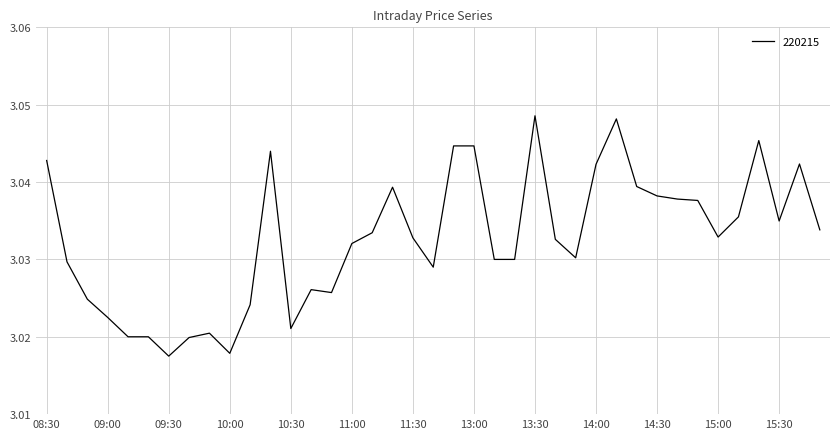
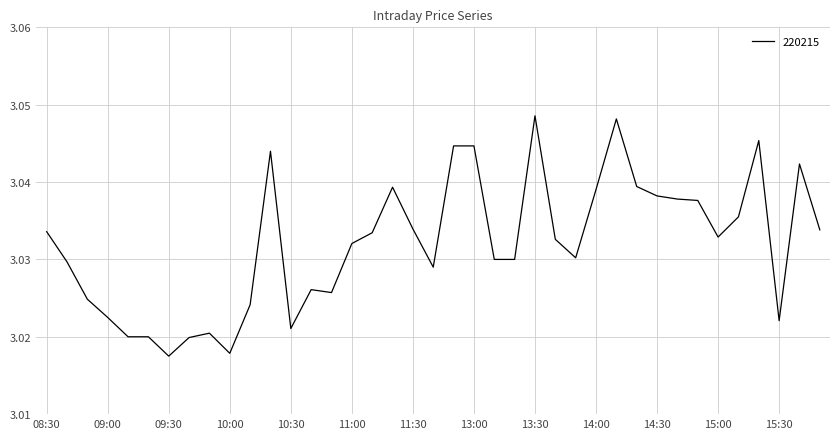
  {
-   "08:30": 3.043,
+   "08:30": 3.034,
    "09:00": 3.022,
    "09:30": 3.017,
    "10:00": 3.018,
    "10:30": 3.021,
    "11:00": 3.032,
-   "11:30": 3.033,
+   "11:30": 3.034,
    "13:00": 3.045,
    "13:30": 3.049,
-   "14:00": 3.042,
+   "14:00": 3.039,
    "14:30": 3.038,
    "15:00": 3.033,
-   "15:30": 3.035
+   "15:30": 3.022
  }
